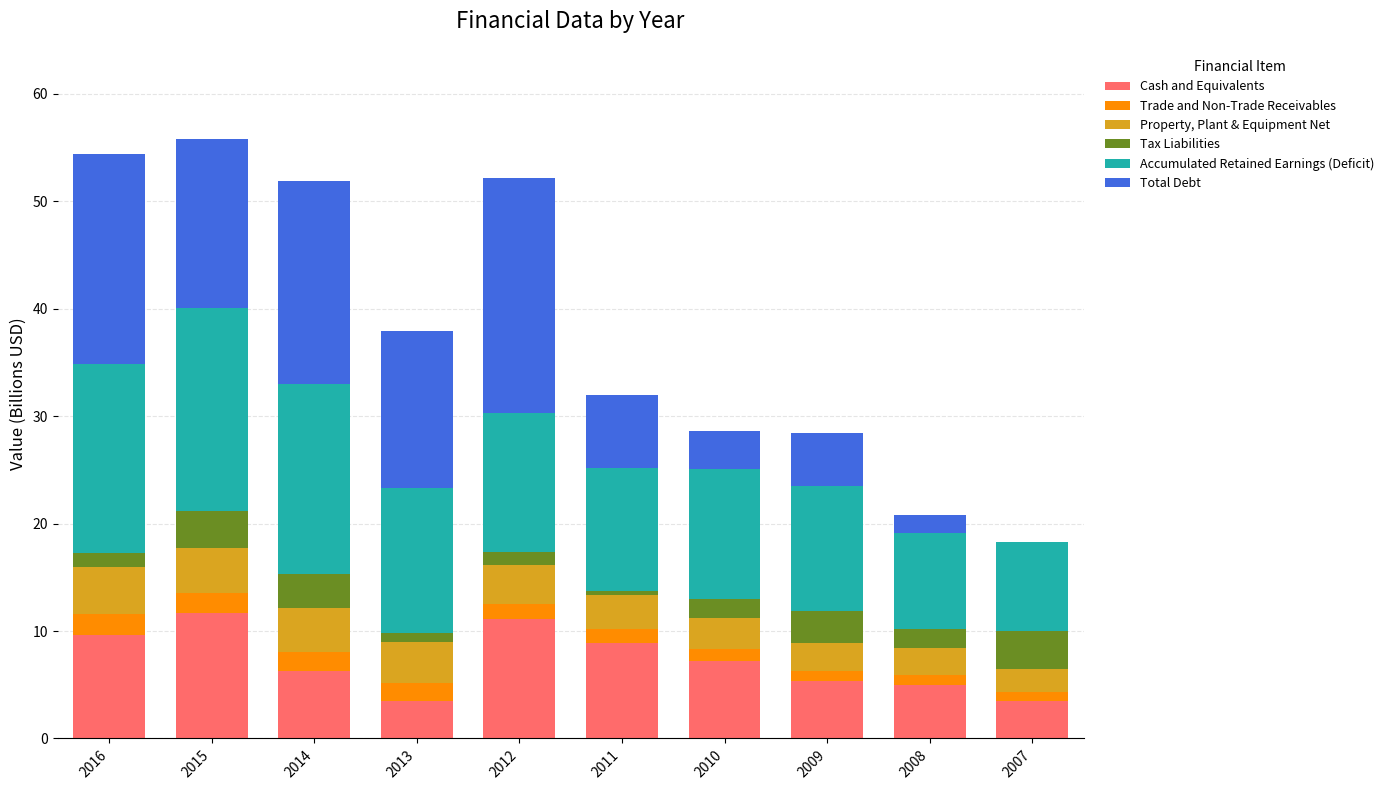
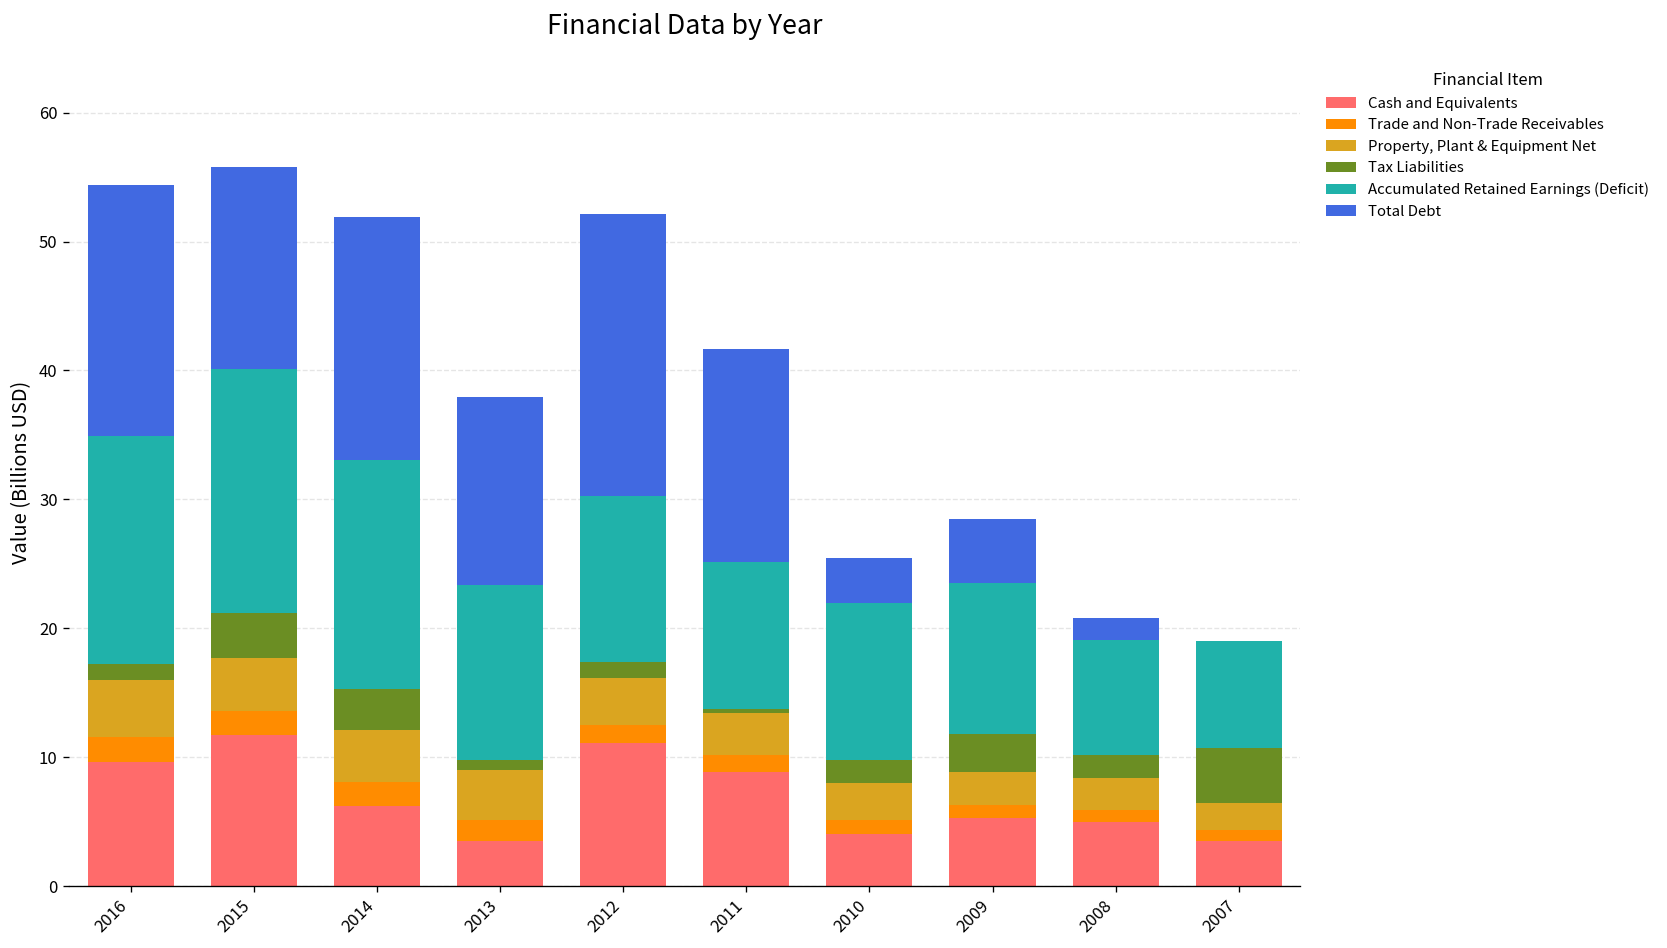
  {
    "Cash and Equivalents": {
      "2016": 9.7,
      "2015": 11.7,
      "2014": 6.2,
      "2013": 3.5,
      "2012": 11.1,
      "2011": 8.9,
-     "2010": 7.3,
+     "2010": 4.1,
      "2009": 5.3,
      "2008": 5.0,
      "2007": 3.5
    },
    "Tax Liabilities": {
      "2016": 1.3,
      "2015": 3.4,
      "2014": 3.1,
      "2013": 0.8,
      "2012": 1.3,
      "2011": 0.3,
      "2010": 1.8,
      "2009": 3.0,
      "2008": 1.8,
-     "2007": 3.5
+     "2007": 4.3
    },
    "Accumulated Retained Earnings (Deficit)": {
      "2016": 17.6,
      "2015": 19.0,
      "2014": 17.7,
      "2013": 13.5,
      "2012": 12.9,
      "2011": 11.4,
      "2010": 12.1,
      "2009": 11.7,
      "2008": 9.0,
      "2007": 8.3
    },
    "Total Debt": {
      "2016": 19.5,
      "2015": 15.7,
      "2014": 18.8,
      "2013": 14.6,
      "2012": 21.9,
-     "2011": 6.8,
+     "2011": 16.5,
      "2010": 3.5,
      "2009": 4.9,
      "2008": 1.7
    }
  }
